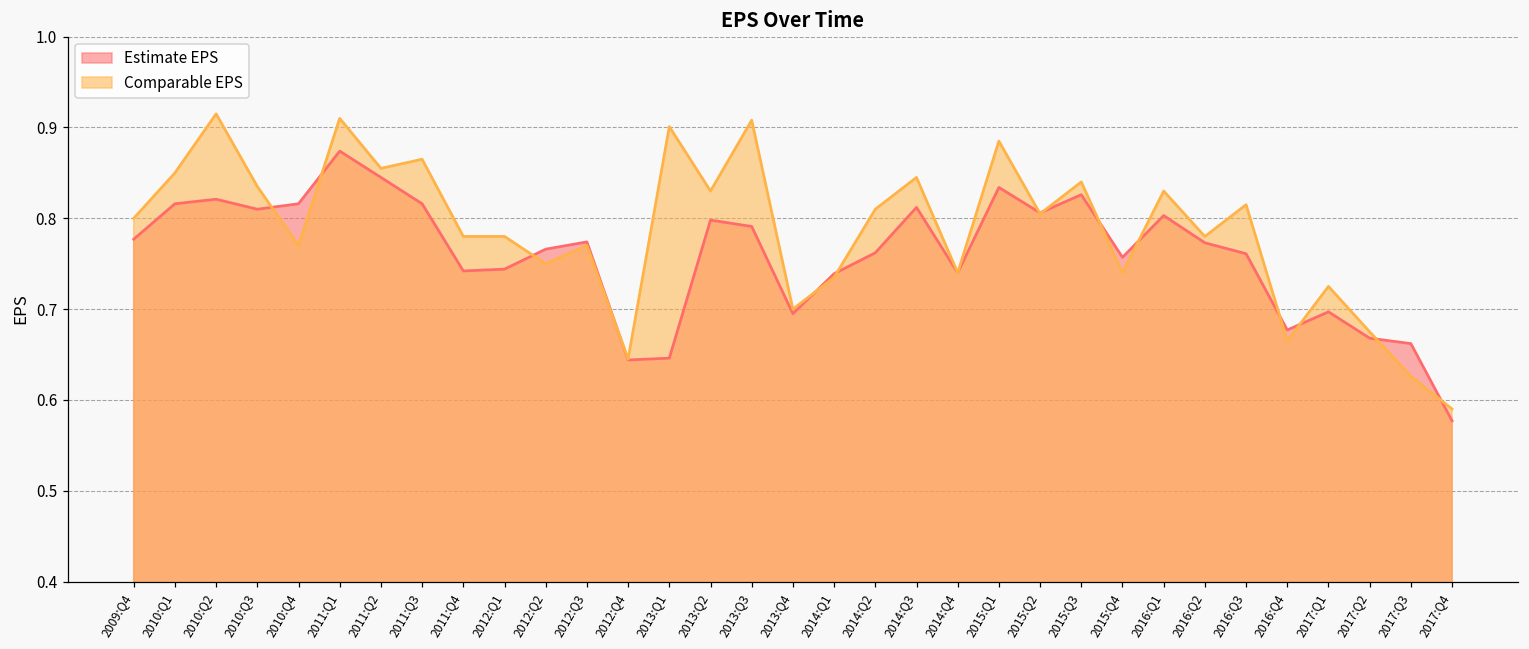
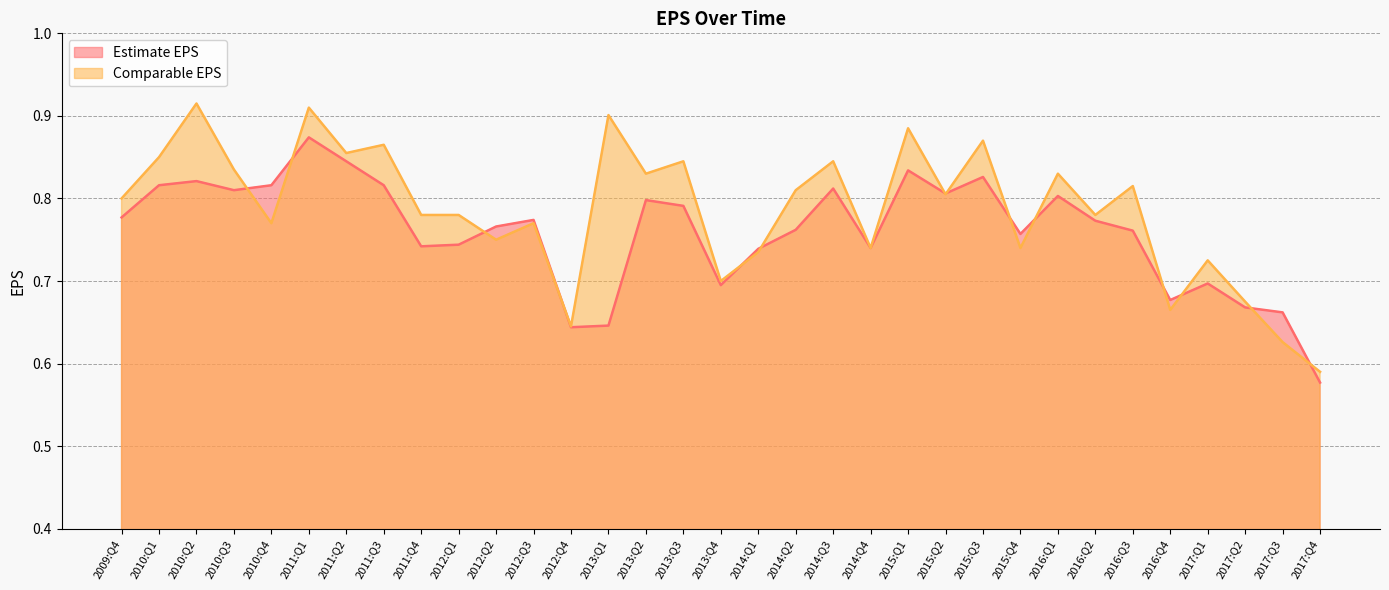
  {
    "Estimate EPS": {
      "2009:Q4": 0.78,
      "2010:Q1": 0.82,
      "2010:Q2": 0.82,
      "2010:Q3": 0.81,
      "2010:Q4": 0.82,
      "2011:Q1": 0.87,
      "2011:Q2": 0.85,
      "2011:Q3": 0.82,
      "2011:Q4": 0.74,
      "2012:Q1": 0.74,
      "2012:Q2": 0.77,
      "2012:Q3": 0.77,
      "2013:Q1": 0.65,
      "2013:Q2": 0.80,
      "2013:Q3": 0.79,
      "2013:Q4": 0.70,
      "2014:Q1": 0.74,
      "2014:Q2": 0.76,
      "2014:Q3": 0.81,
      "2015:Q1": 0.83,
      "2015:Q3": 0.83,
      "2015:Q4": 0.76,
      "2016:Q1": 0.80,
      "2016:Q2": 0.77,
      "2016:Q3": 0.76,
      "2016:Q4": 0.68,
      "2017:Q1": 0.70,
      "2017:Q2": 0.67,
      "2017:Q3": 0.66,
      "2017:Q4": 0.58
    },
    "Comparable EPS": {
      "2009:Q4": 0.80,
      "2010:Q1": 0.85,
      "2010:Q2": 0.92,
      "2010:Q3": 0.84,
      "2010:Q4": 0.77,
      "2011:Q1": 0.91,
      "2011:Q2": 0.86,
      "2011:Q3": 0.87,
      "2011:Q4": 0.78,
      "2012:Q1": 0.78,
      "2012:Q2": 0.75,
      "2012:Q3": 0.77,
      "2013:Q1": 0.90,
      "2013:Q2": 0.83,
-     "2013:Q3": 0.91,
+     "2013:Q3": 0.85,
      "2013:Q4": 0.70,
      "2014:Q1": 0.74,
      "2014:Q2": 0.81,
      "2014:Q3": 0.85,
      "2015:Q1": 0.89,
-     "2015:Q3": 0.84,
+     "2015:Q3": 0.87,
      "2015:Q4": 0.74,
      "2016:Q1": 0.83,
      "2016:Q2": 0.78,
      "2016:Q3": 0.82,
      "2016:Q4": 0.67,
      "2017:Q1": 0.73,
      "2017:Q2": 0.68,
      "2017:Q3": 0.63,
      "2017:Q4": 0.59
    }
  }
